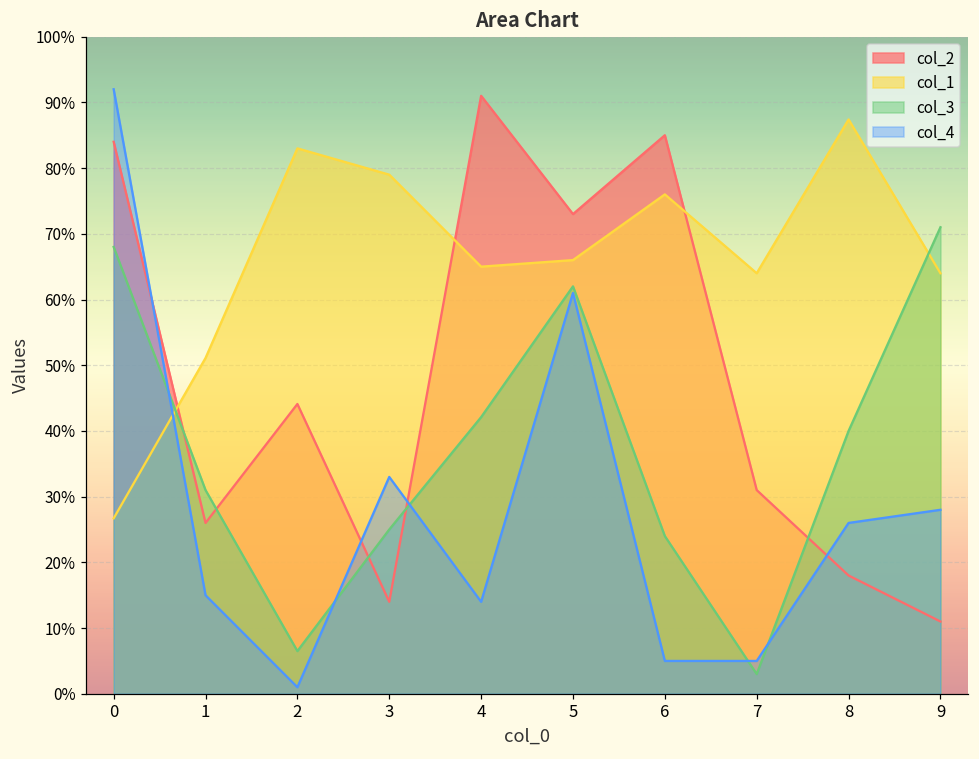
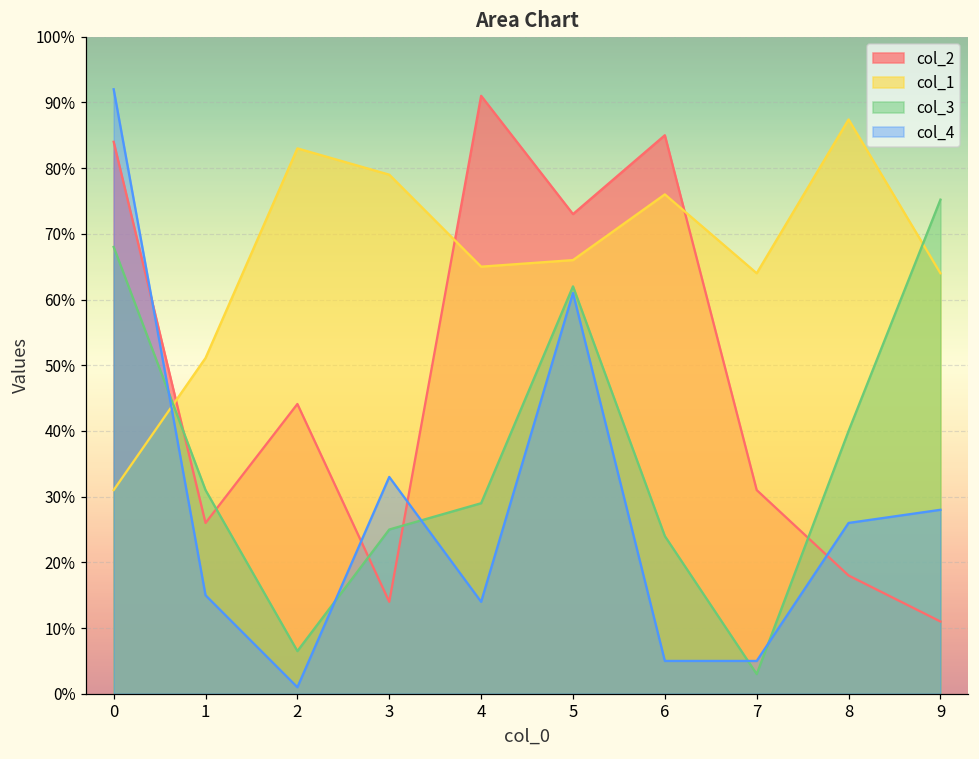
  {
    "col_2": {
      "0": "84%",
      "1": "26%",
      "2": "44%",
      "3": "14%",
      "4": "91%",
      "5": "73%",
      "6": "85%",
      "7": "31%",
      "8": "18%",
      "9": "11%"
    },
    "col_1": {
-     "0": "27%",
+     "0": "31%",
      "1": "51%",
      "2": "83%",
      "3": "79%",
      "4": "65%",
      "5": "66%",
      "6": "76%",
      "7": "64%",
      "8": "87%",
      "9": "64%"
    },
    "col_3": {
      "0": "68%",
      "1": "31%",
      "2": "7%",
      "3": "25%",
-     "4": "42%",
+     "4": "29%",
      "5": "62%",
      "6": "24%",
      "7": "3%",
      "8": "40%",
-     "9": "71%"
+     "9": "75%"
    },
    "col_4": {
      "0": "92%",
      "1": "15%",
      "2": "1%",
      "3": "33%",
      "4": "14%",
      "5": "61%",
      "6": "5%",
      "7": "5%",
      "8": "26%",
      "9": "28%"
    }
  }
